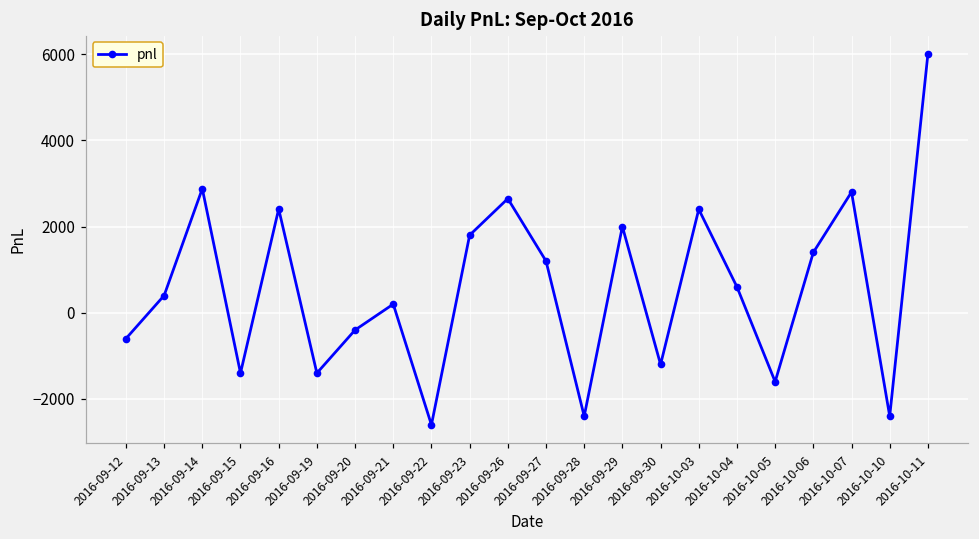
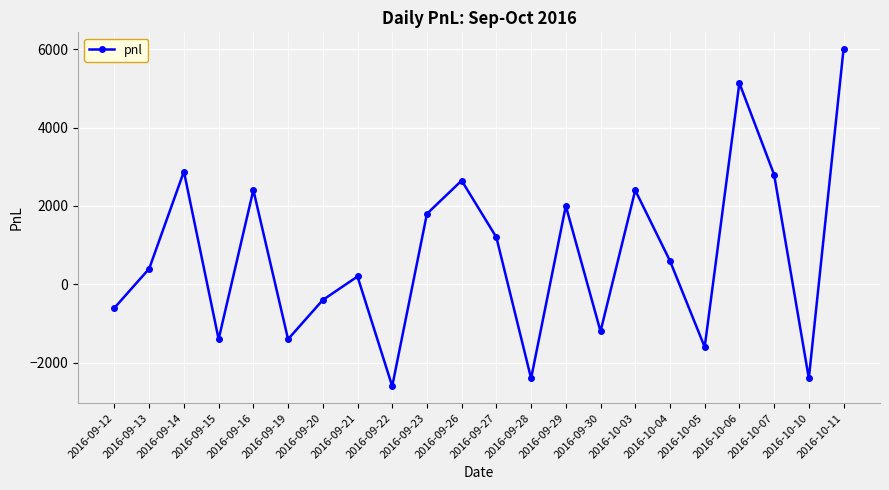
  {
    "2016-09-12": -600,
    "2016-09-13": 400,
    "2016-09-14": 2900,
    "2016-09-15": -1400,
    "2016-09-16": 2400,
    "2016-09-19": -1400,
    "2016-09-20": -400,
    "2016-09-21": 200,
    "2016-09-22": -2600,
    "2016-09-23": 1800,
    "2016-09-26": 2600,
    "2016-09-27": 1200,
    "2016-09-28": -2400,
    "2016-09-29": 2000,
    "2016-09-30": -1200,
    "2016-10-03": 2400,
    "2016-10-04": 600,
    "2016-10-05": -1600,
-   "2016-10-06": 1400,
+   "2016-10-06": 5100,
    "2016-10-07": 2800,
    "2016-10-10": -2400,
    "2016-10-11": 6000
  }
